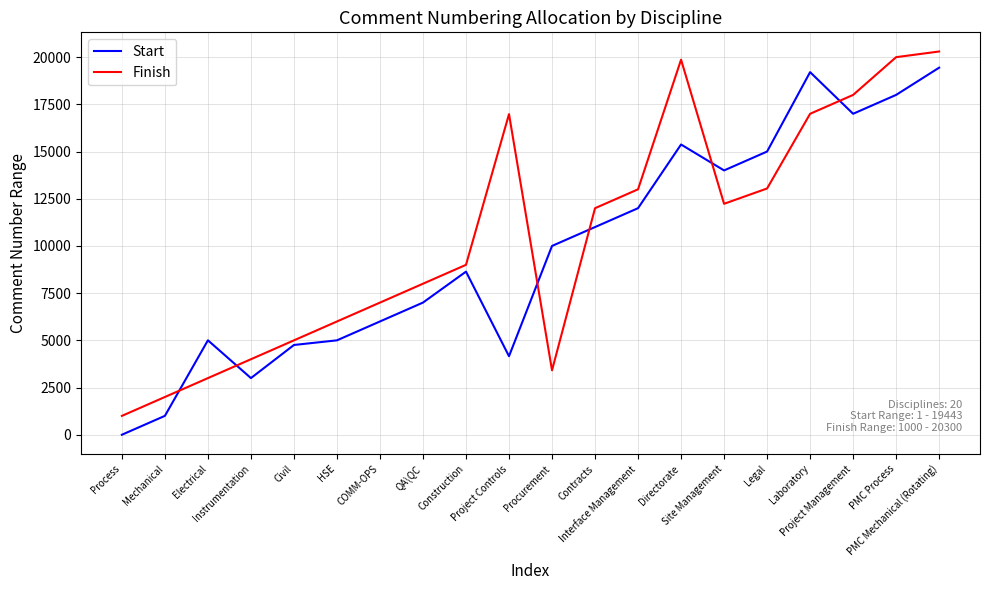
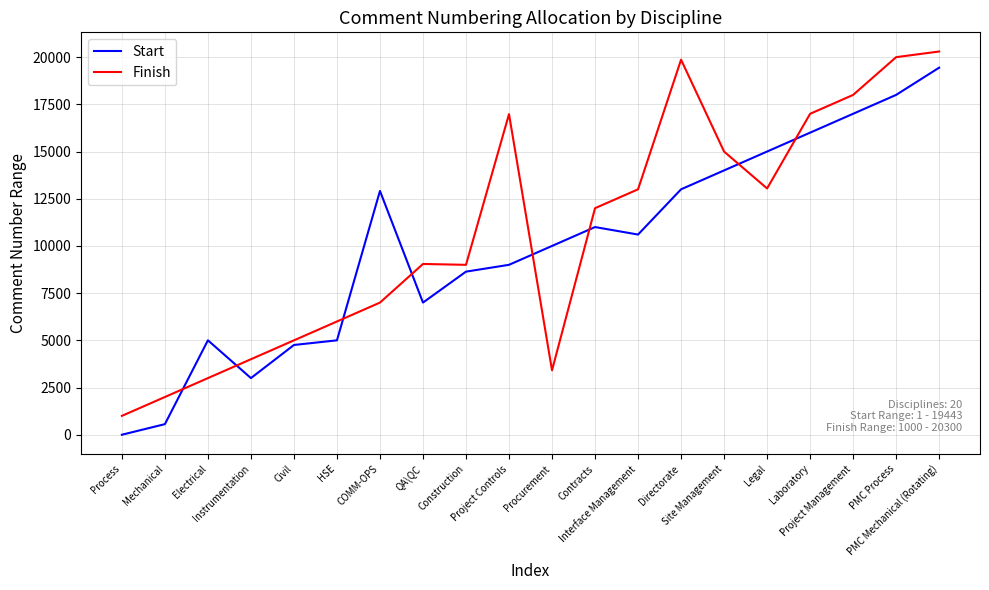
  {
    "Start": {
      "Process": 0,
-     "Mechanical": 1000,
+     "Mechanical": 600,
      "Electrical": 5000,
      "Instrumentation": 3000,
      "Civil": 4800,
      "HSE": 5000,
-     "COMM-OPS": 6000,
+     "COMM-OPS": 12900,
      "QA\\QC": 7000,
      "Construction": 8600,
-     "Project Controls": 4200,
+     "Project Controls": 9000,
      "Procurement": 10000,
      "Contracts": 11000,
-     "Interface Management": 12000,
-     "Directorate": 15400,
+     "Interface Management": 10600,
+     "Directorate": 13000,
      "Site Management": 14000,
      "Legal": 15000,
-     "Laboratory": 19200,
+     "Laboratory": 16000,
      "Project Management": 17000,
      "PMC Process": 18000,
      "PMC Mechanical (Rotating)": 19400
    },
    "Finish": {
      "Process": 1000,
      "Mechanical": 2000,
      "Electrical": 3000,
      "Instrumentation": 4000,
      "Civil": 5000,
      "HSE": 6000,
      "COMM-OPS": 7000,
-     "QA\\QC": 8000,
+     "QA\\QC": 9000,
      "Construction": 9000,
      "Project Controls": 17000,
      "Procurement": 3400,
      "Contracts": 12000,
      "Interface Management": 13000,
      "Directorate": 19900,
-     "Site Management": 12200,
+     "Site Management": 15000,
      "Legal": 13000,
      "Laboratory": 17000,
      "Project Management": 18000,
      "PMC Process": 20000,
      "PMC Mechanical (Rotating)": 20300
    }
  }
